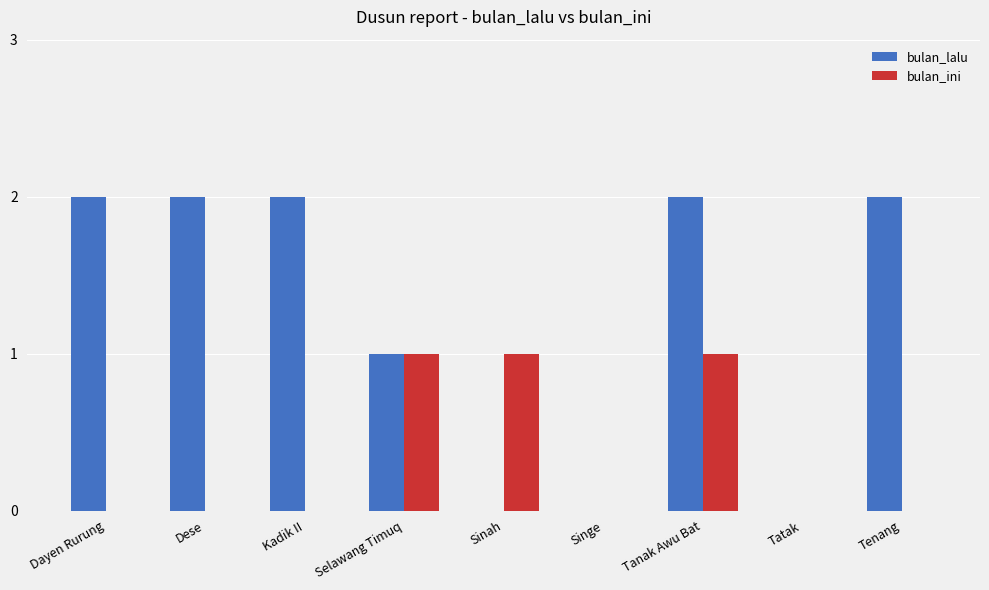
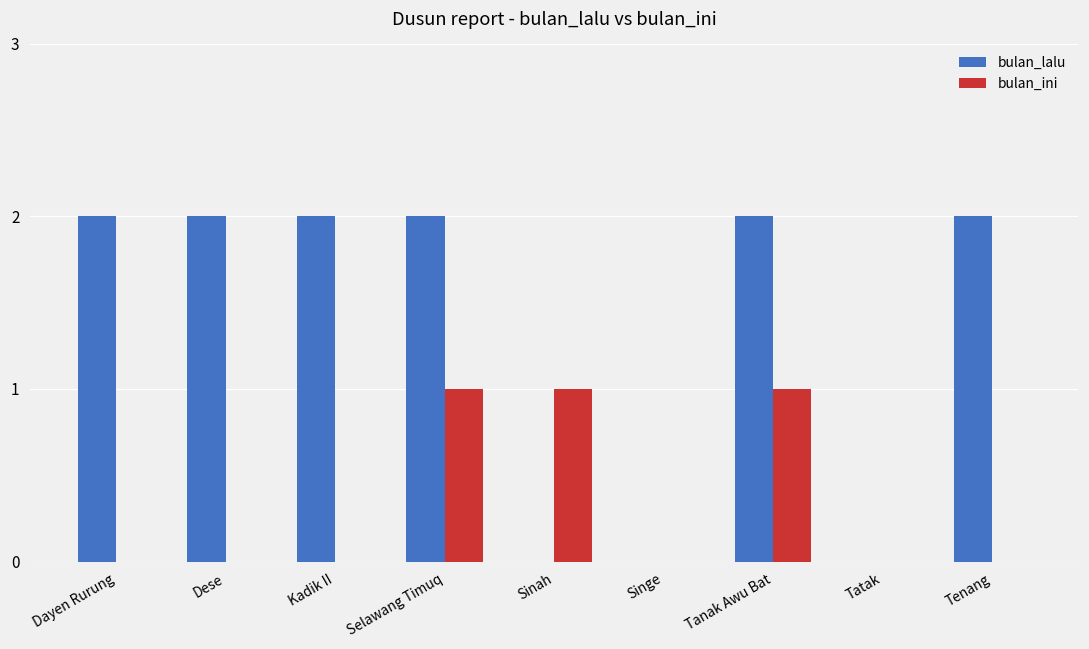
  {
    "bulan_lalu": {
      "Dayen Rurung": 2,
      "Dese": 2,
      "Kadik II": 2,
-     "Selawang Timuq": 1,
+     "Selawang Timuq": 2,
      "Sinah": 0,
      "Singe": 0,
      "Tanak Awu Bat": 2,
      "Tatak": 0,
      "Tenang": 2
    },
    "bulan_ini": {
      "Dayen Rurung": 0,
      "Dese": 0,
      "Kadik II": 0,
      "Selawang Timuq": 1,
      "Sinah": 1,
      "Singe": 0,
      "Tanak Awu Bat": 1,
      "Tatak": 0,
      "Tenang": 0
    }
  }
